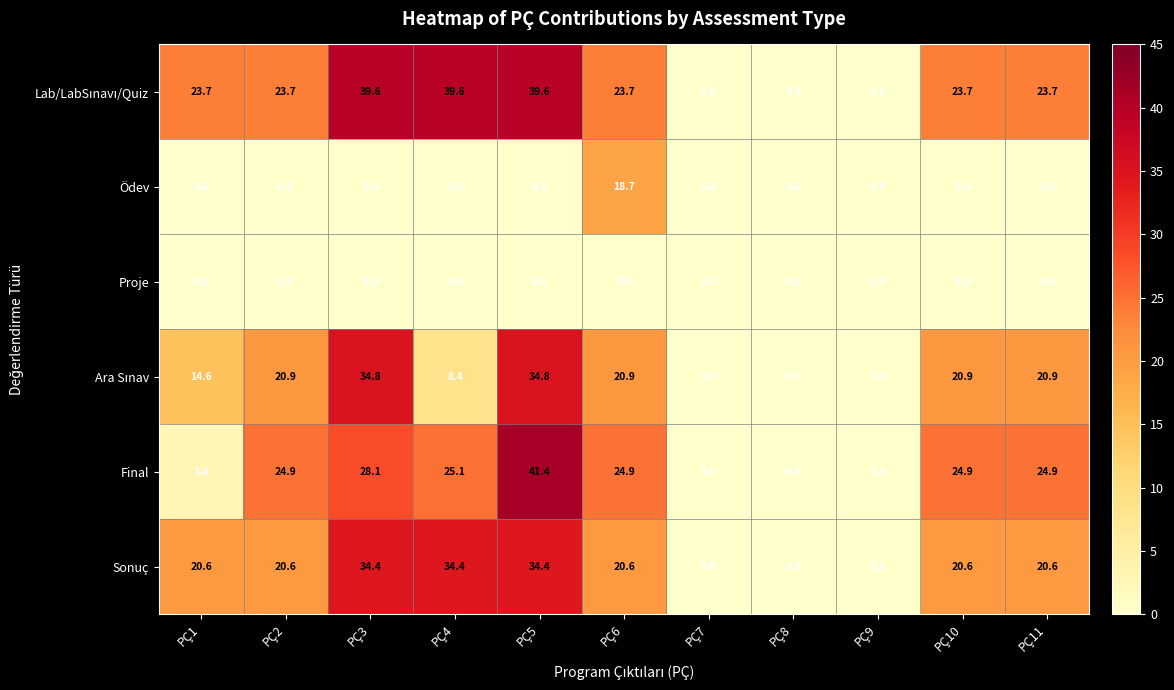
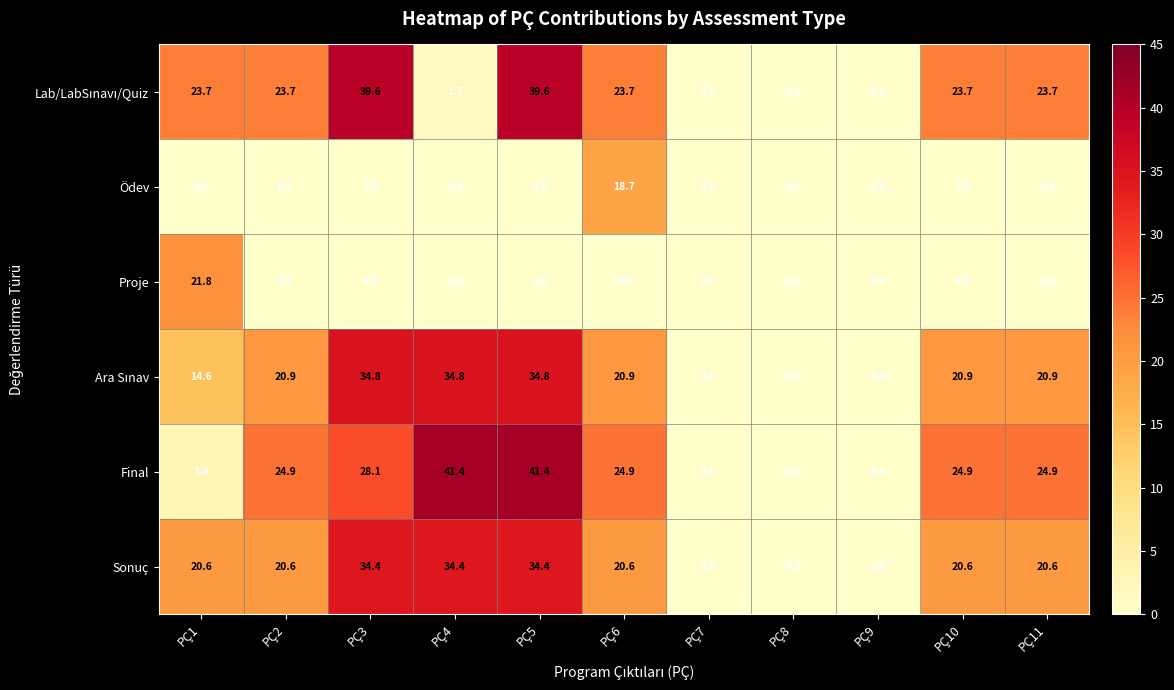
  {
    "Lab/LabSınavı/Quiz": {
      "PÇ1": 23.7,
      "PÇ2": 23.7,
      "PÇ3": 39.6,
-     "PÇ4": 39.6,
+     "PÇ4": 1.7,
      "PÇ5": 39.6,
      "PÇ6": 23.7,
      "PÇ7": 0.0,
      "PÇ8": 0.0,
      "PÇ9": 0.0,
      "PÇ10": 23.7,
      "PÇ11": 23.7
    },
    "Ödev": {
      "PÇ1": 0.0,
      "PÇ2": 0.0,
      "PÇ3": 0.0,
      "PÇ4": 0.0,
      "PÇ5": 0.0,
      "PÇ6": 18.7,
      "PÇ7": 0.0,
      "PÇ8": 0.0,
      "PÇ9": 0.0,
      "PÇ10": 0.0,
      "PÇ11": 0.0
    },
    "Proje": {
-     "PÇ1": 0.0,
+     "PÇ1": 21.8,
      "PÇ2": 0.0,
      "PÇ3": 0.0,
      "PÇ4": 0.0,
      "PÇ5": 0.0,
      "PÇ6": 0.0,
      "PÇ7": 0.0,
      "PÇ8": 0.0,
      "PÇ9": 0.0,
      "PÇ10": 0.0,
      "PÇ11": 0.0
    },
    "Ara Sınav": {
      "PÇ1": 14.6,
      "PÇ2": 20.9,
      "PÇ3": 34.8,
-     "PÇ4": 8.4,
+     "PÇ4": 34.8,
      "PÇ5": 34.8,
      "PÇ6": 20.9,
      "PÇ7": 0.0,
      "PÇ8": 0.0,
      "PÇ9": 0.0,
      "PÇ10": 20.9,
      "PÇ11": 20.9
    },
    "Final": {
      "PÇ1": 3.0,
      "PÇ2": 24.9,
      "PÇ3": 28.1,
-     "PÇ4": 25.1,
+     "PÇ4": 41.4,
      "PÇ5": 41.4,
      "PÇ6": 24.9,
      "PÇ7": 0.0,
      "PÇ8": 0.0,
      "PÇ9": 0.0,
      "PÇ10": 24.9,
      "PÇ11": 24.9
    },
    "Sonuç": {
      "PÇ1": 20.6,
      "PÇ2": 20.6,
      "PÇ3": 34.4,
      "PÇ4": 34.4,
      "PÇ5": 34.4,
      "PÇ6": 20.6,
      "PÇ7": 0.0,
      "PÇ8": 0.0,
      "PÇ9": 0.0,
      "PÇ10": 20.6,
      "PÇ11": 20.6
    }
  }
